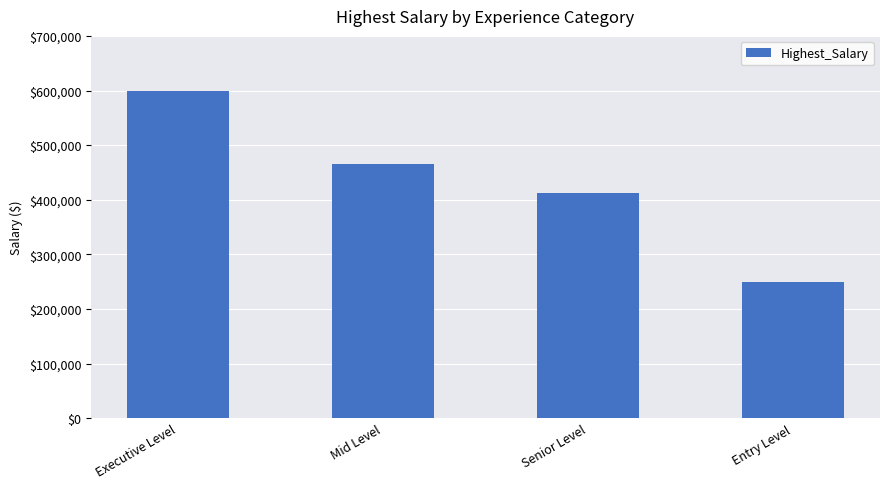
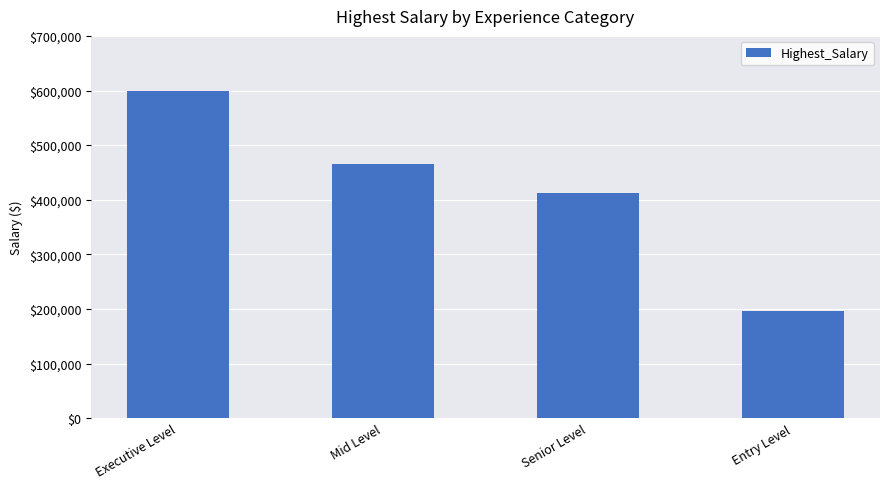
  {
    "Executive Level": "$600,000",
    "Mid Level": "$470,000",
    "Senior Level": "$410,000",
-   "Entry Level": "$250,000"
+   "Entry Level": "$200,000"
  }
